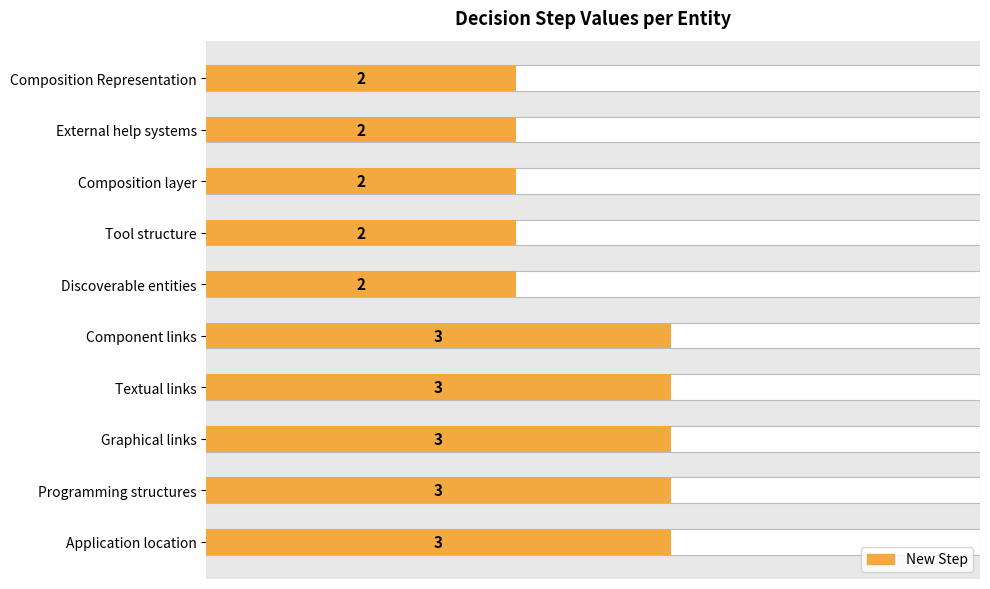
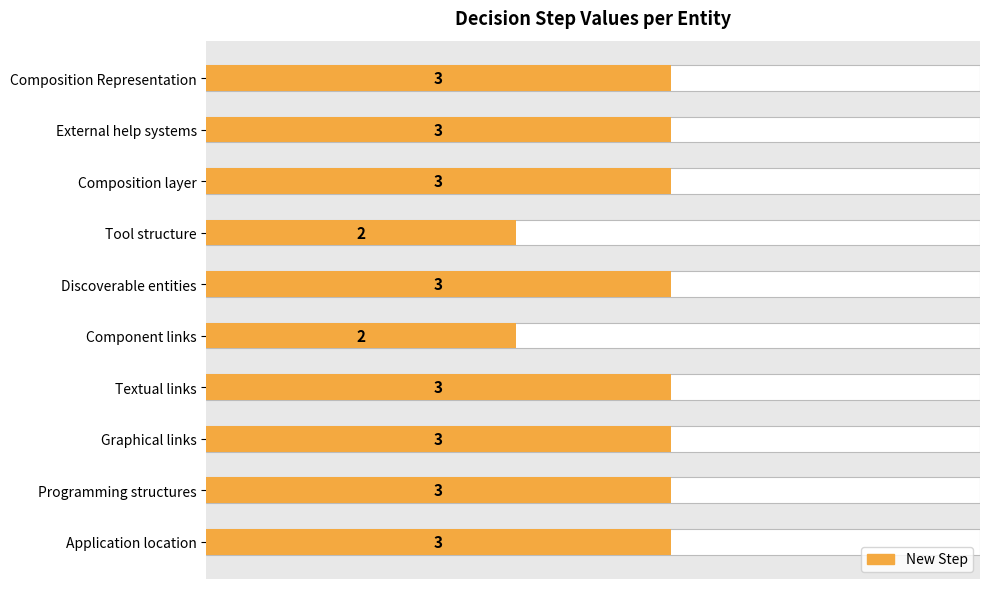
  {
    "New Step": {
-     "Composition Representation": 2,
-     "External help systems": 2,
-     "Composition layer": 2,
-     "Discoverable entities": 2,
-     "Component links": 3
+     "Composition Representation": 3,
+     "External help systems": 3,
+     "Composition layer": 3,
+     "Discoverable entities": 3,
+     "Component links": 2
    }
  }
